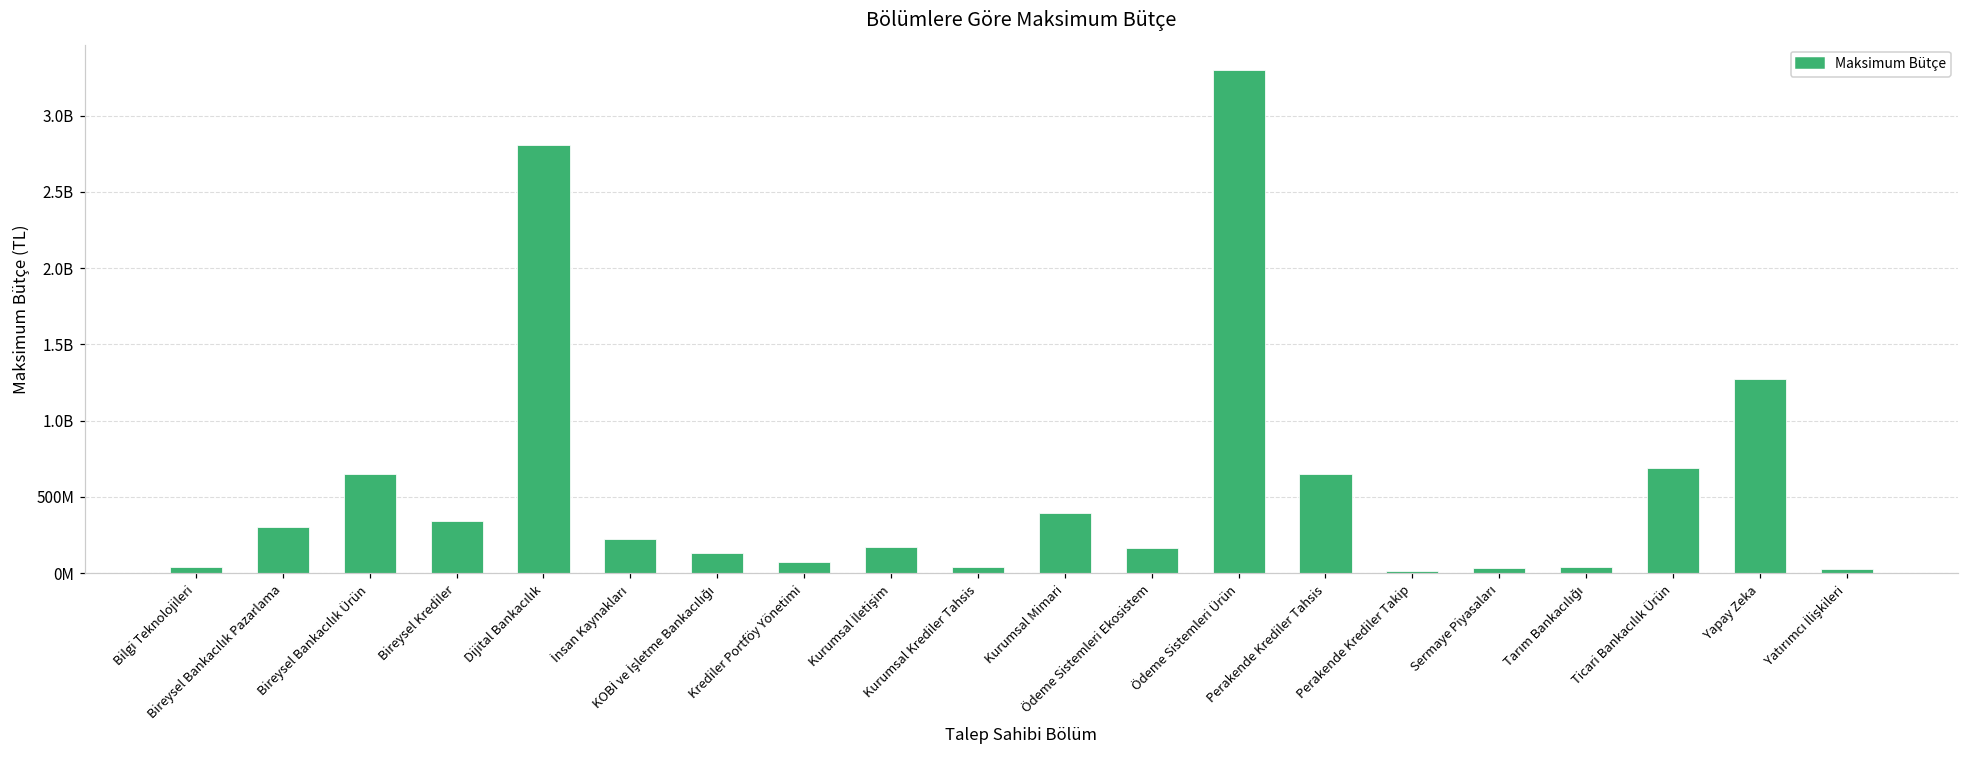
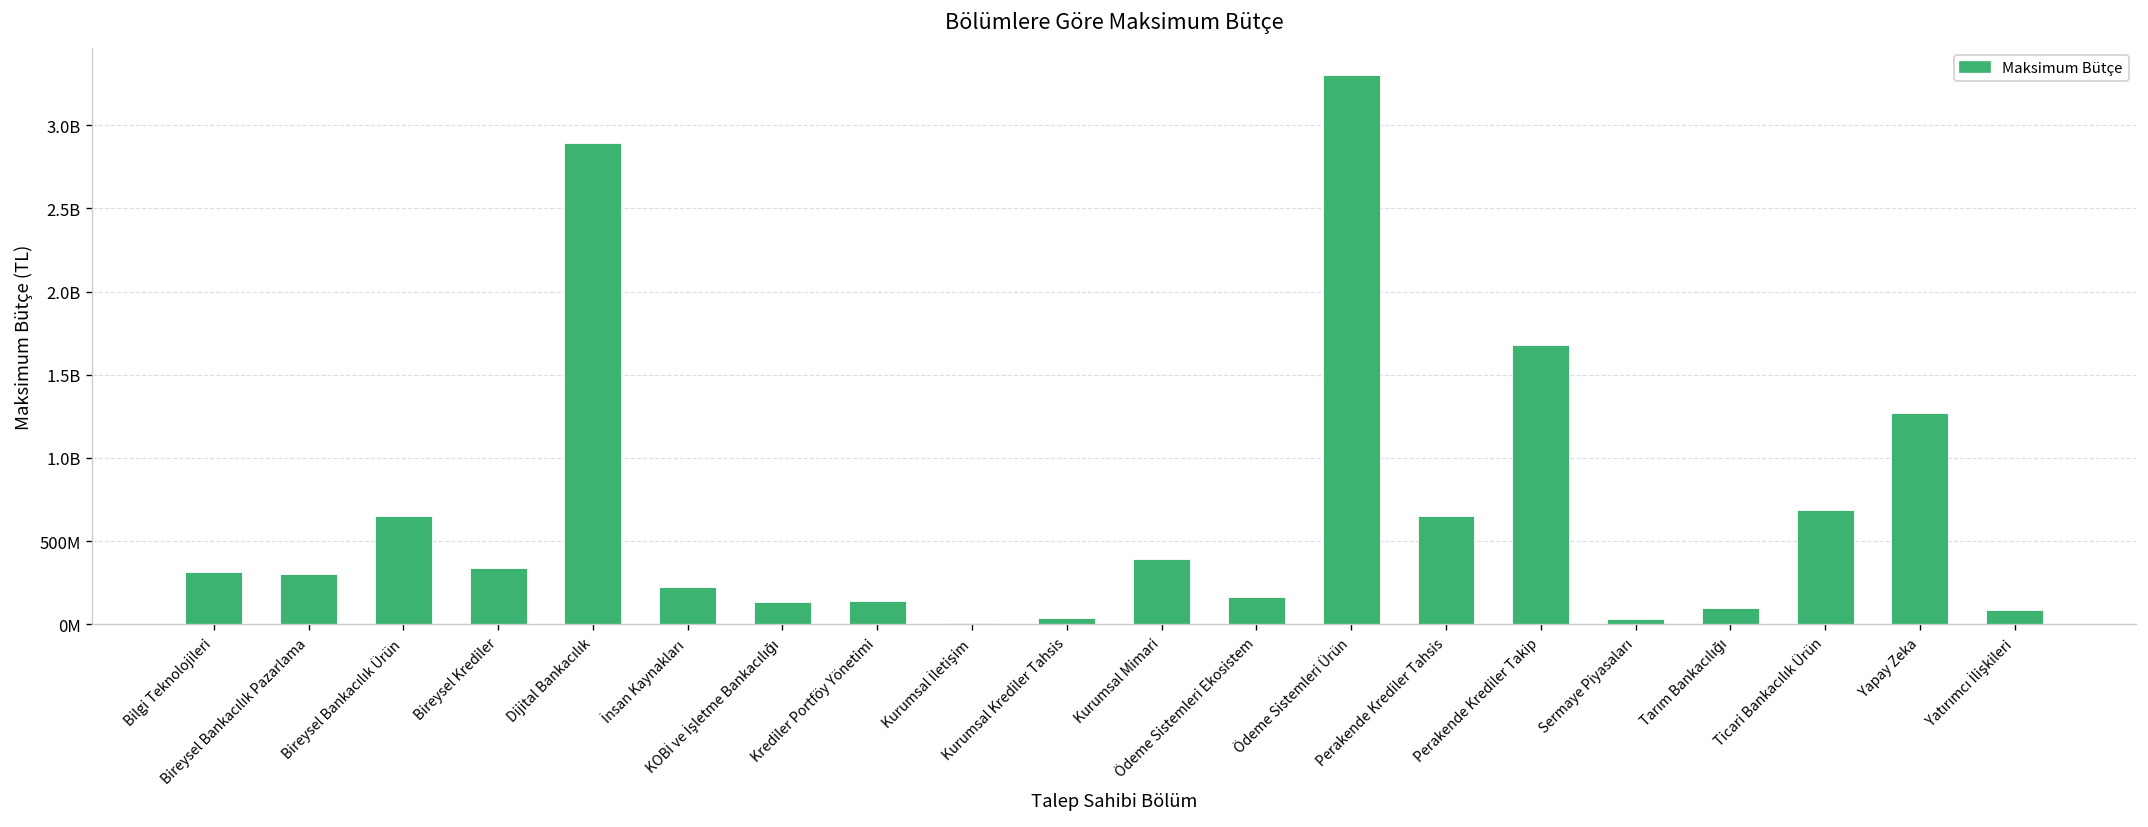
  {
-   "Bilgi Teknolojileri": 40000000,
+   "Bilgi Teknolojileri": 310000000,
    "Bireysel Bankacılık Pazarlama": 300000000,
    "Bireysel Bankacılık Ürün": 650000000,
    "Bireysel Krediler": 340000000,
-   "Dijital Bankacılık": 2810000000,
+   "Dijital Bankacılık": 2890000000,
    "İnsan Kaynakları": 220000000,
    "KOBİ ve İşletme Bankacılığı": 130000000,
-   "Krediler Portföy Yönetimi": 70000000,
-   "Kurumsal İletişim": 170000000,
+   "Krediler Portföy Yönetimi": 140000000,
+   "Kurumsal İletişim": 10000000,
    "Kurumsal Krediler Tahsis": 40000000,
    "Kurumsal Mimari": 390000000,
    "Ödeme Sistemleri Ekosistem": 170000000,
    "Ödeme Sistemleri Ürün": 3300000000,
    "Perakende Krediler Tahsis": 650000000,
-   "Perakende Krediler Takip": 10000000,
+   "Perakende Krediler Takip": 1680000000,
    "Sermaye Piyasaları": 30000000,
-   "Tarım Bankacılığı": 40000000,
+   "Tarım Bankacılığı": 100000000,
    "Ticari Bankacılık Ürün": 690000000,
    "Yapay Zeka": 1270000000,
-   "Yatırımcı İlişkileri": 30000000
+   "Yatırımcı İlişkileri": 90000000
  }
